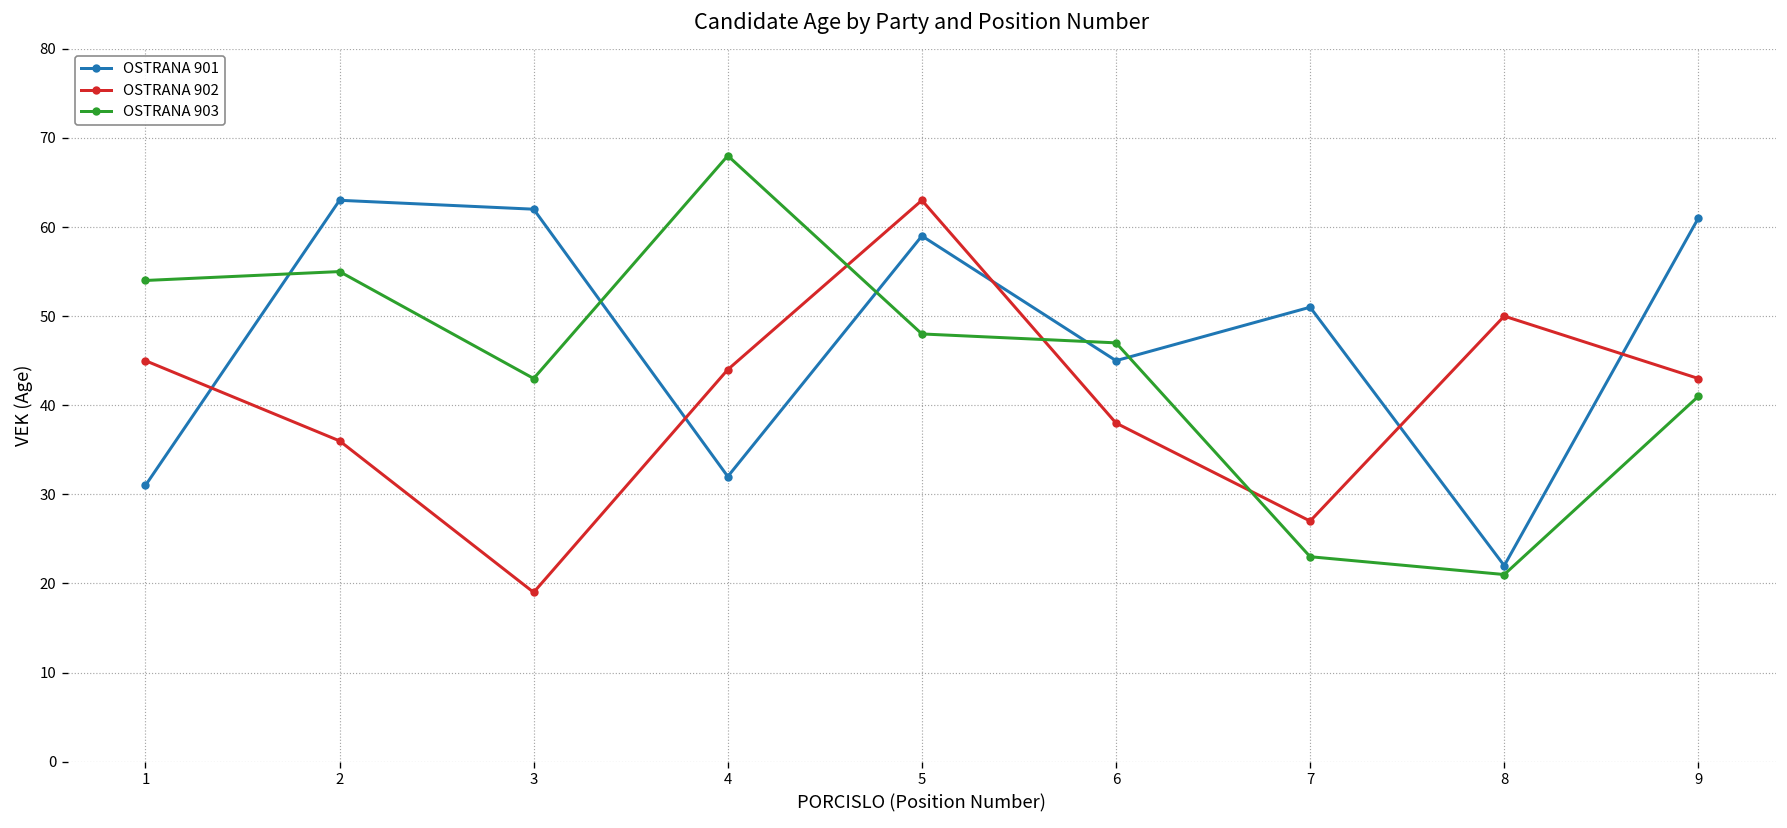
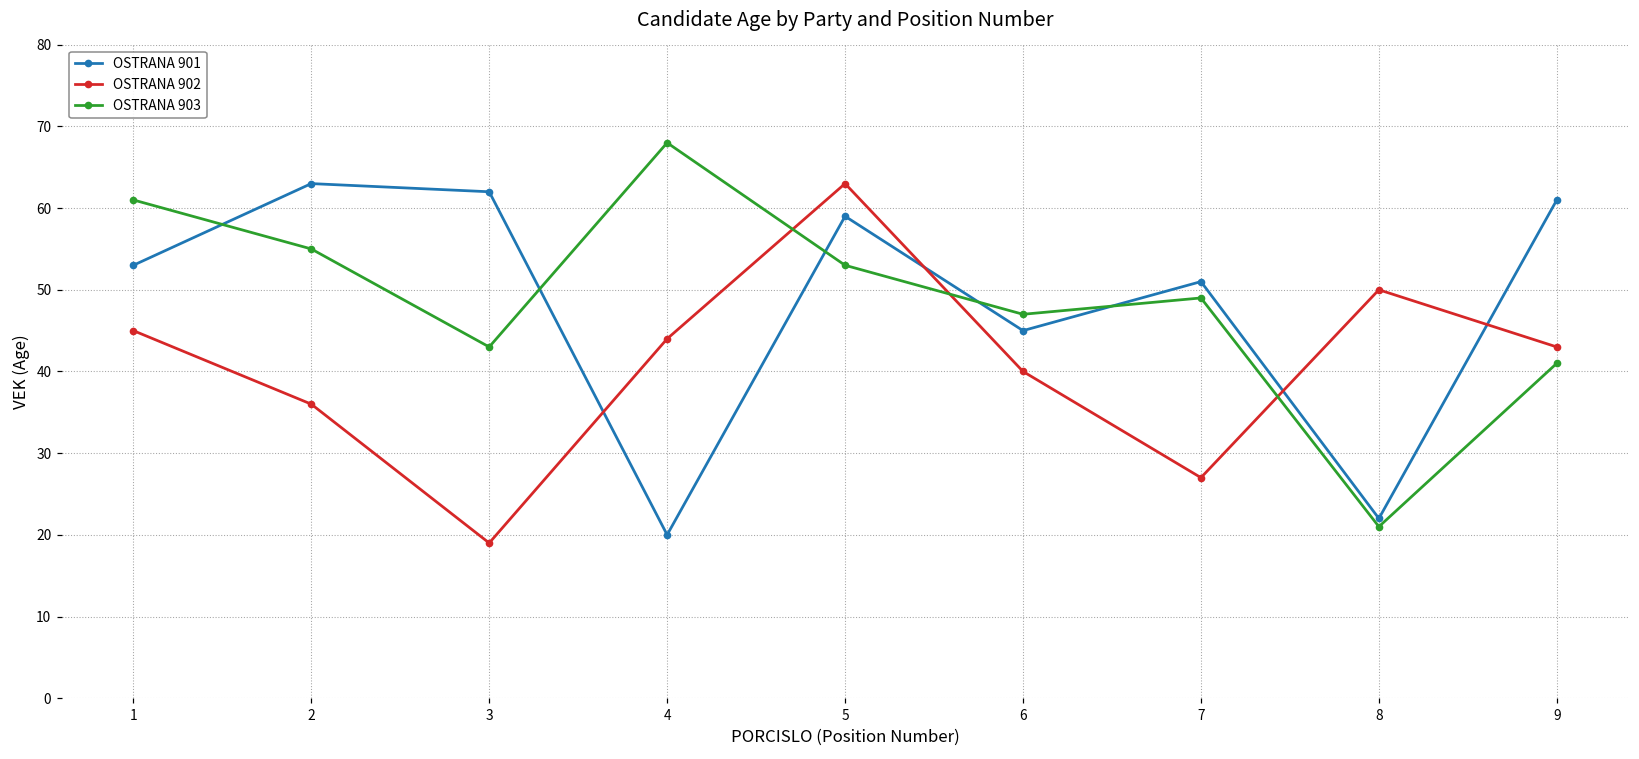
  {
    "OSTRANA 901": {
-     "1": 31,
+     "1": 53,
      "2": 63,
      "3": 62,
-     "4": 32,
+     "4": 20,
      "5": 59,
      "6": 45,
      "7": 51,
      "8": 22,
      "9": 61
    },
    "OSTRANA 902": {
      "1": 45,
      "2": 36,
      "3": 19,
      "4": 44,
      "5": 63,
-     "6": 38,
+     "6": 40,
      "7": 27,
      "8": 50,
      "9": 43
    },
    "OSTRANA 903": {
-     "1": 54,
+     "1": 61,
      "2": 55,
      "3": 43,
      "4": 68,
-     "5": 48,
+     "5": 53,
      "6": 47,
-     "7": 23,
+     "7": 49,
      "8": 21,
      "9": 41
    }
  }
